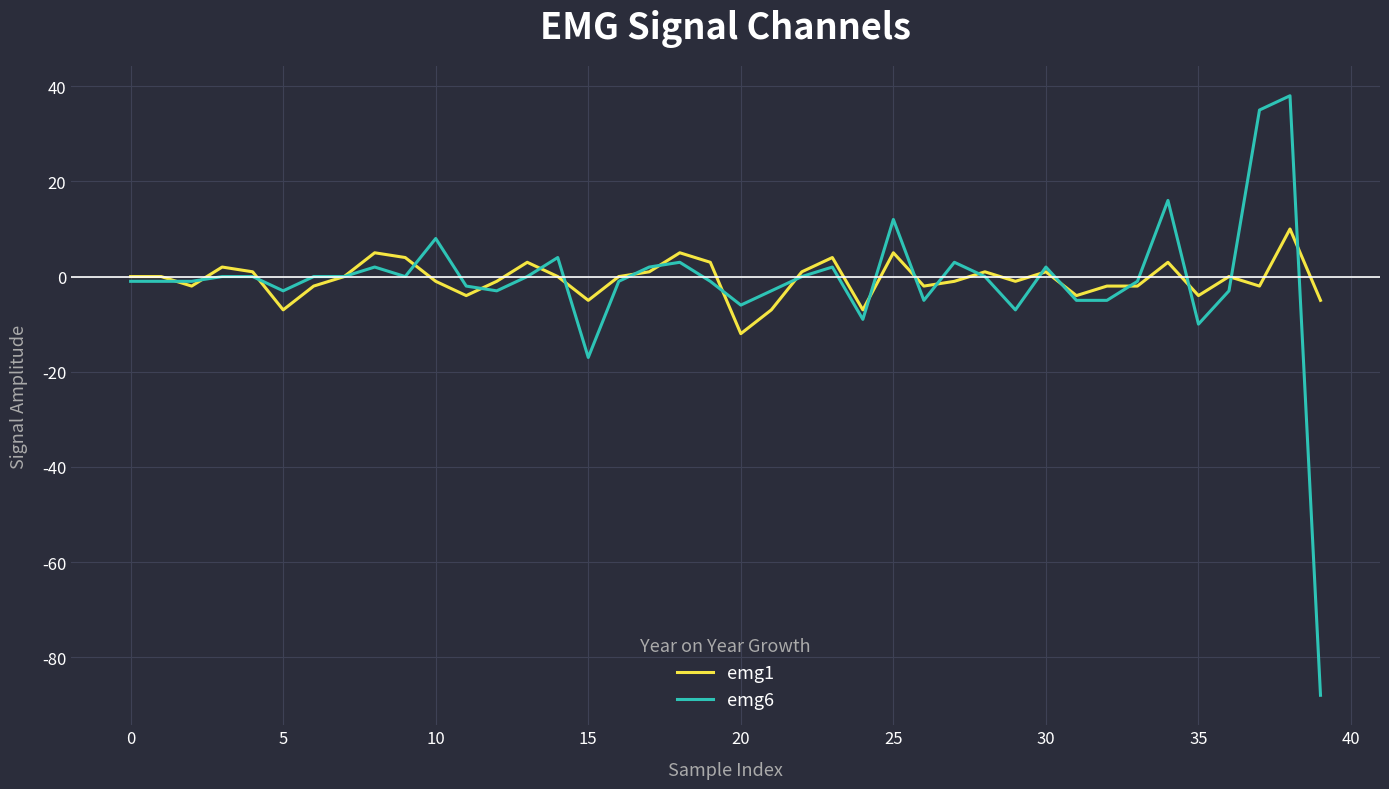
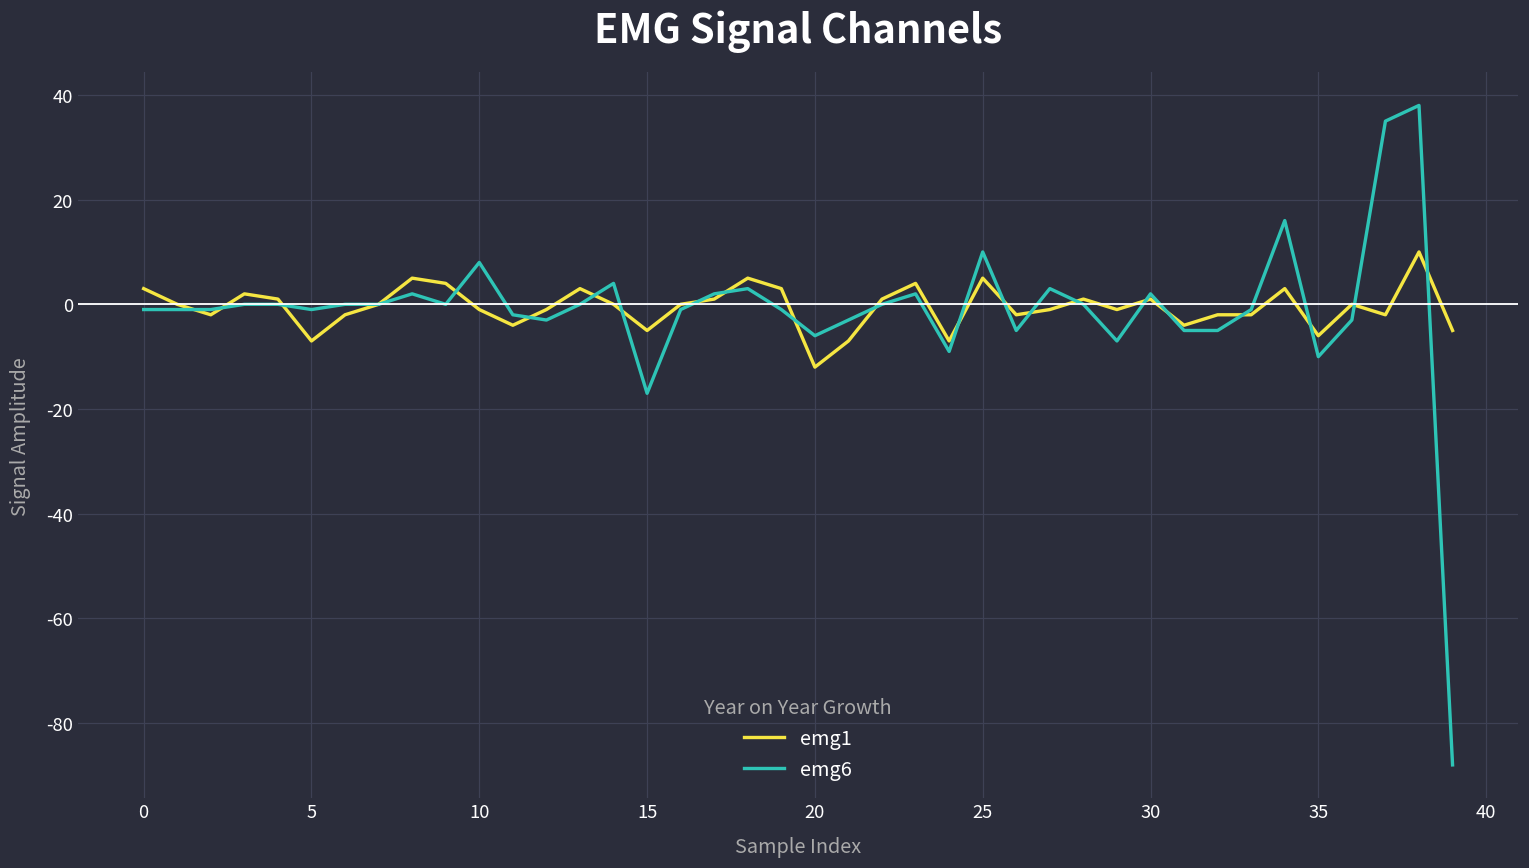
  {
    "emg1": {
-     "0": 0,
+     "0": 3,
      "5": -7,
      "10": -1,
      "15": -5,
      "20": -12,
      "25": 5,
      "30": 1,
-     "35": -4
+     "35": -6
    },
    "emg6": {
      "0": -1,
-     "5": -3,
+     "5": -1,
      "10": 8,
      "15": -17,
      "20": -6,
-     "25": 12,
+     "25": 10,
      "30": 2,
      "35": -10
    }
  }
